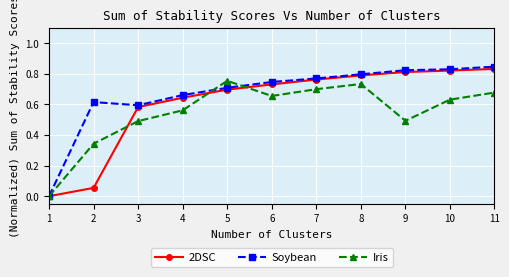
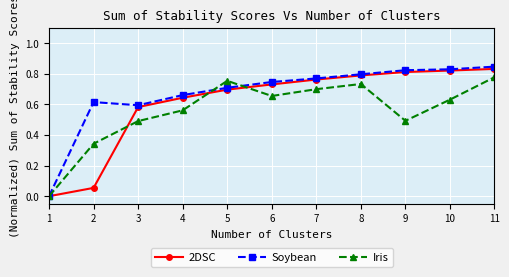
  {
    "2DSC": {
      "2": 0.05,
      "4": 0.64
    },
    "Soybean": {
      "2": 0.62,
      "4": 0.66
    },
    "Iris": {
      "2": 0.34,
      "3": 0.49,
      "4": 0.56,
      "5": 0.75,
      "6": 0.66,
      "7": 0.70,
      "8": 0.73,
      "9": 0.49,
      "10": 0.63,
-     "11": 0.68
+     "11": 0.78
    }
  }
